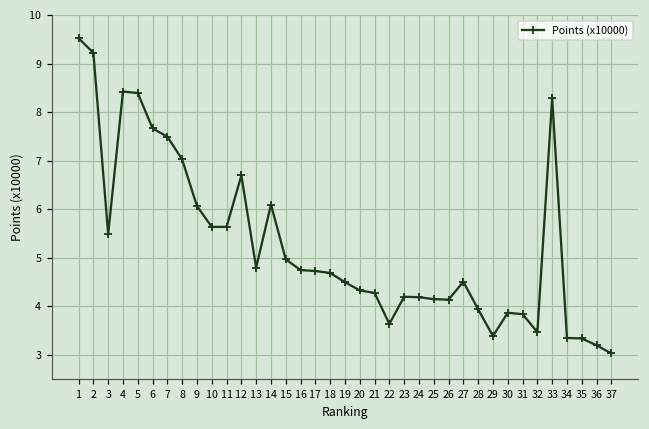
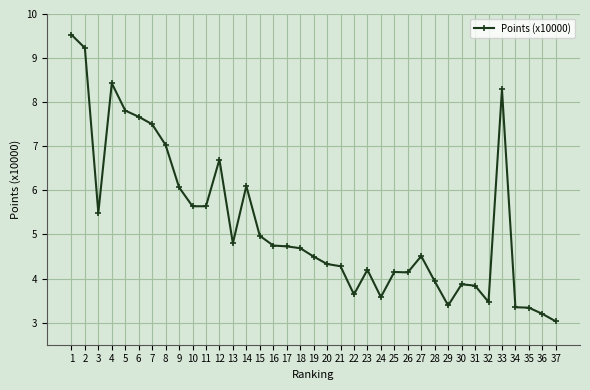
  {
    "1": 9.5,
    "2": 9.2,
    "3": 5.5,
    "4": 8.4,
-   "5": 8.4,
+   "5": 7.8,
    "6": 7.7,
    "7": 7.5,
    "8": 7.0,
    "9": 6.1,
    "10": 5.6,
    "11": 5.6,
    "12": 6.7,
    "13": 4.8,
    "14": 6.1,
    "15": 5.0,
    "16": 4.8,
    "17": 4.7,
    "18": 4.7,
    "19": 4.5,
    "20": 4.3,
    "21": 4.3,
    "22": 3.6,
    "23": 4.2,
-   "24": 4.2,
+   "24": 3.6,
    "25": 4.2,
    "26": 4.1,
    "27": 4.5,
    "28": 3.9,
    "29": 3.4,
    "30": 3.9,
    "31": 3.8,
    "32": 3.5,
    "33": 8.3,
    "34": 3.4,
    "35": 3.3,
    "36": 3.2,
    "37": 3.0
  }
